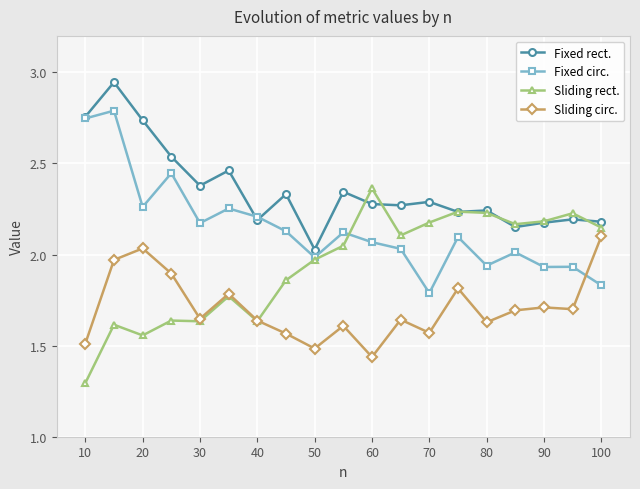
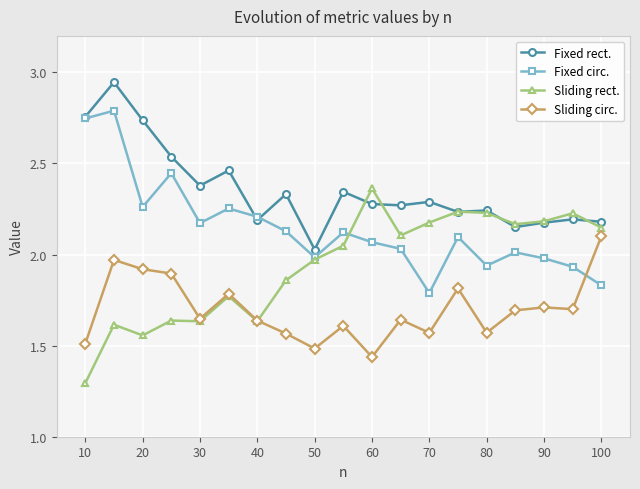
  {
    "Fixed rect.": {
      "20": 2.74,
      "30": 2.38,
      "40": 2.19,
      "50": 2.03,
      "60": 2.28,
      "70": 2.29,
      "100": 2.18
    },
    "Fixed circ.": {
      "20": 2.26,
      "30": 2.17,
      "40": 2.21,
      "60": 2.07,
      "70": 1.79,
      "80": 1.94,
-     "90": 1.93,
+     "90": 1.98,
      "100": 1.83
    },
    "Sliding rect.": {
      "10": 1.29,
      "20": 1.56,
      "30": 1.63,
      "60": 2.36,
      "70": 2.18,
      "100": 2.15
    },
    "Sliding circ.": {
      "10": 1.51,
-     "20": 2.03,
+     "20": 1.92,
      "30": 1.65,
      "50": 1.48,
      "60": 1.44,
      "70": 1.57,
-     "80": 1.63,
+     "80": 1.57,
      "90": 1.71,
      "100": 2.10
    }
  }
